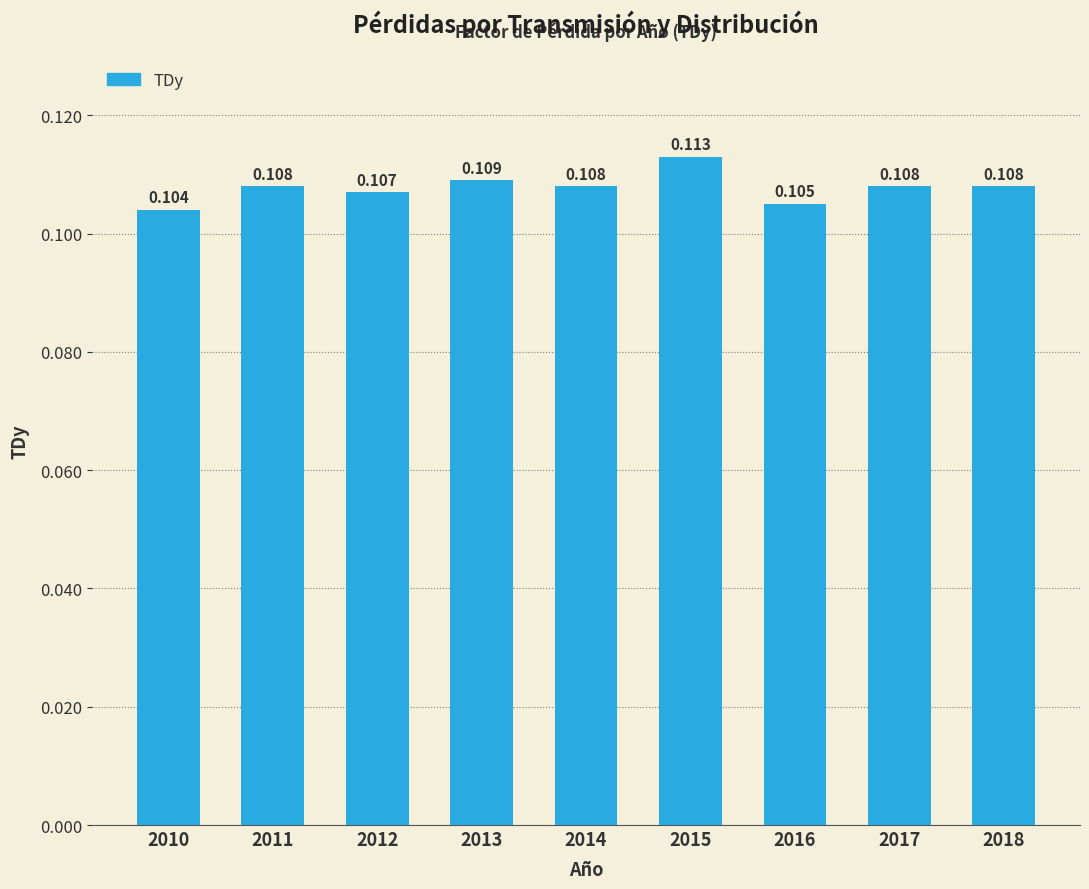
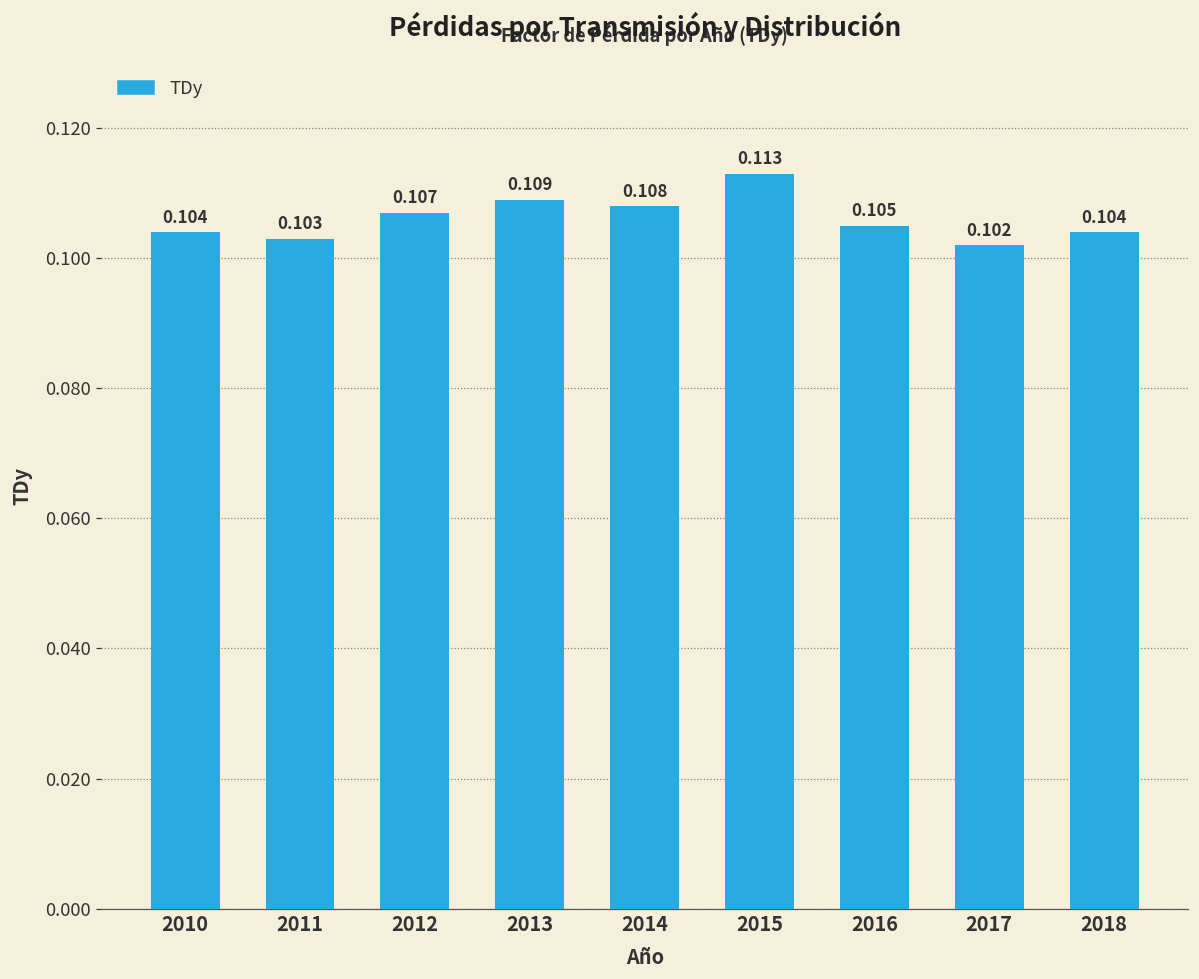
  {
    "2010": 0.104,
-   "2011": 0.108,
+   "2011": 0.103,
    "2012": 0.107,
    "2013": 0.109,
    "2014": 0.108,
    "2015": 0.113,
    "2016": 0.105,
-   "2017": 0.108,
-   "2018": 0.108
+   "2017": 0.102,
+   "2018": 0.104
  }
